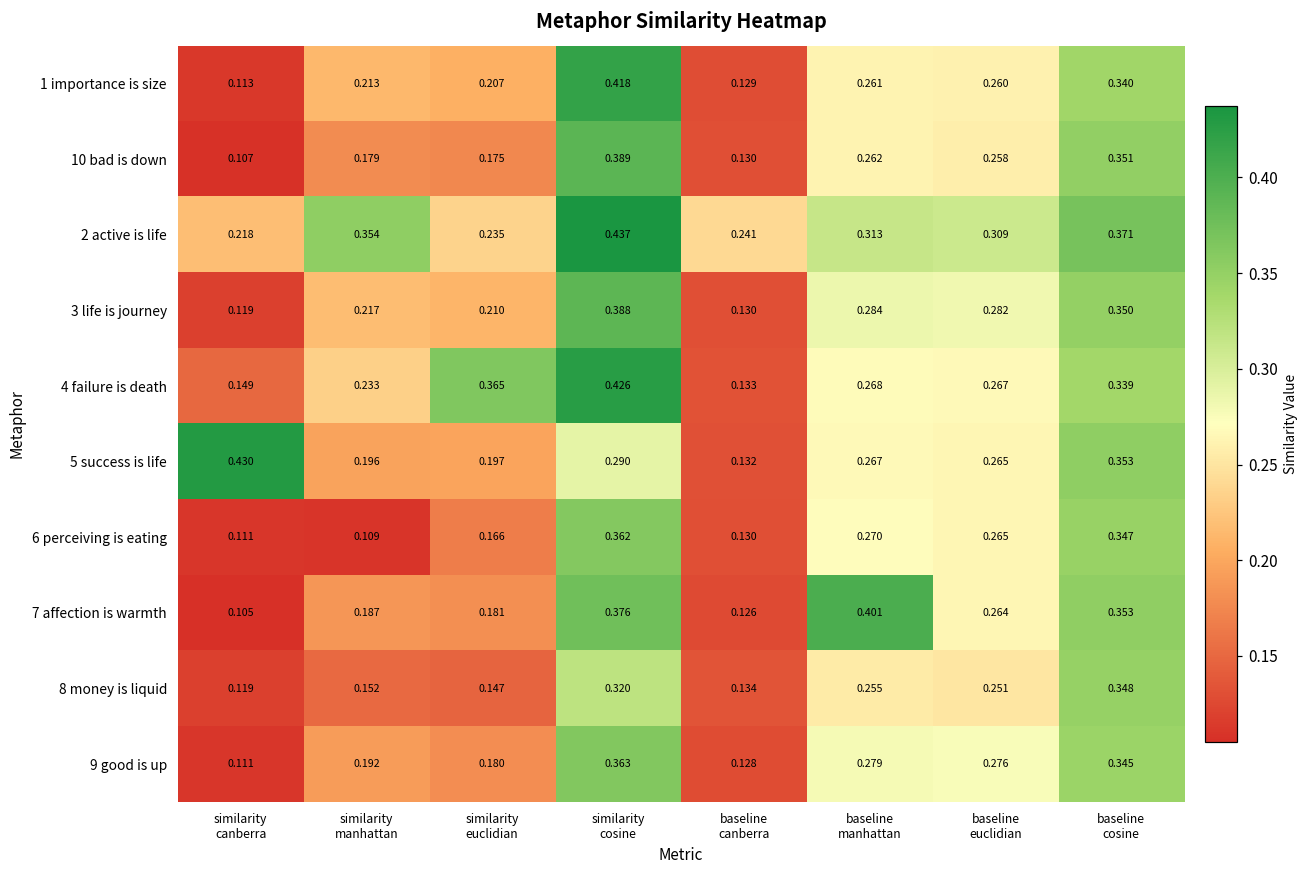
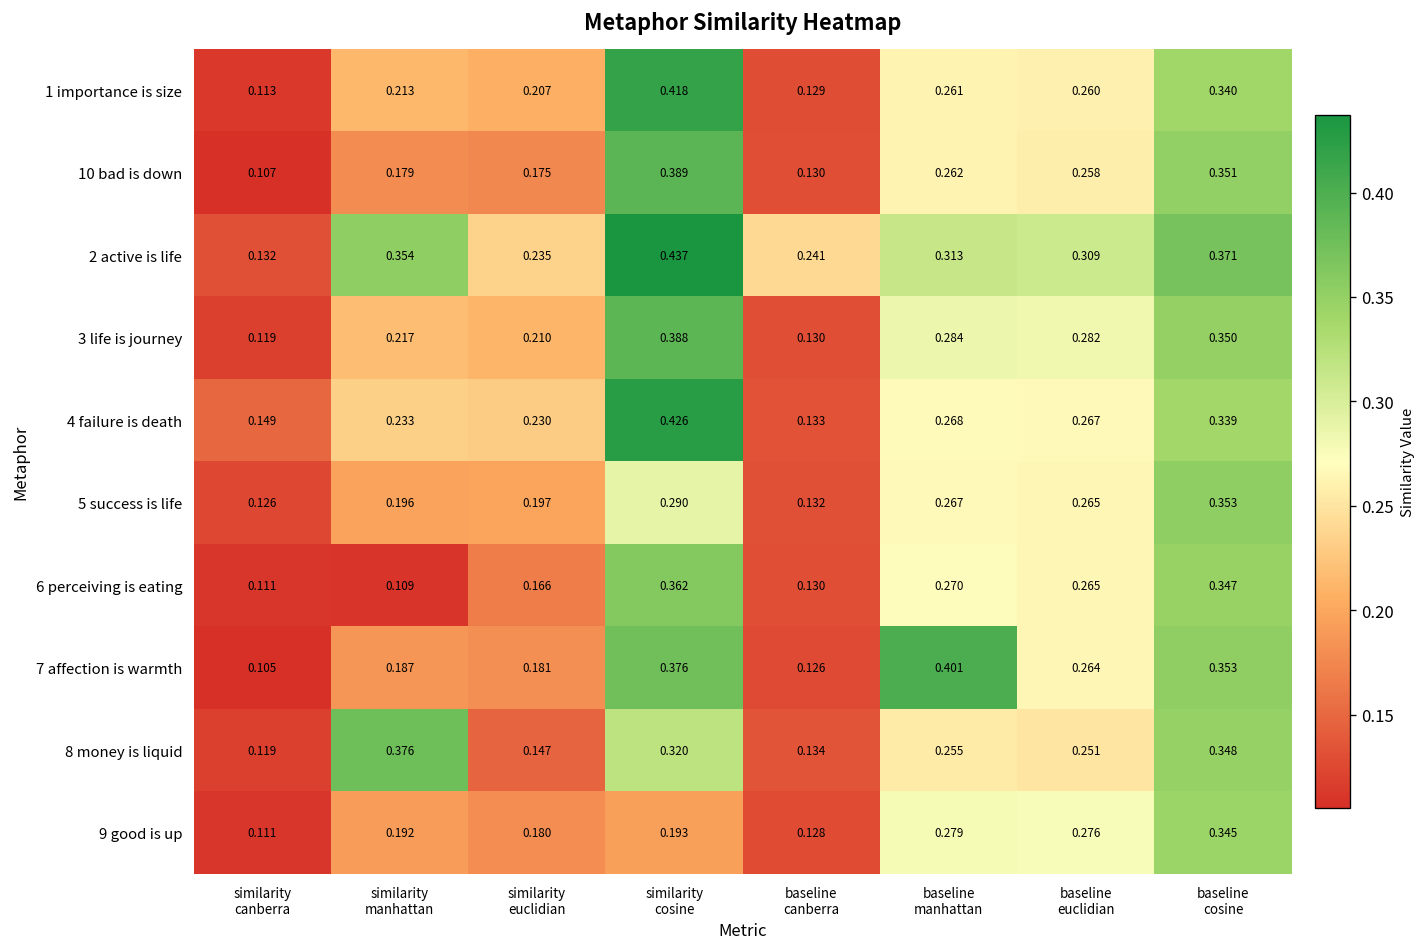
  {
    "1 importance is size": {
      "similarity canberra": 0.113,
      "similarity manhattan": 0.213,
      "similarity euclidian": 0.207,
      "similarity cosine": 0.418,
      "baseline canberra": 0.129,
      "baseline manhattan": 0.261,
      "baseline euclidian": 0.260,
      "baseline cosine": 0.340
    },
    "10 bad is down": {
      "similarity canberra": 0.107,
      "similarity manhattan": 0.179,
      "similarity euclidian": 0.175,
      "similarity cosine": 0.389,
      "baseline canberra": 0.130,
      "baseline manhattan": 0.262,
      "baseline euclidian": 0.258,
      "baseline cosine": 0.351
    },
    "2 active is life": {
-     "similarity canberra": 0.218,
+     "similarity canberra": 0.132,
      "similarity manhattan": 0.354,
      "similarity euclidian": 0.235,
      "similarity cosine": 0.437,
      "baseline canberra": 0.241,
      "baseline manhattan": 0.313,
      "baseline euclidian": 0.309,
      "baseline cosine": 0.371
    },
    "3 life is journey": {
      "similarity canberra": 0.119,
      "similarity manhattan": 0.217,
      "similarity euclidian": 0.210,
      "similarity cosine": 0.388,
      "baseline canberra": 0.130,
      "baseline manhattan": 0.284,
      "baseline euclidian": 0.282,
      "baseline cosine": 0.350
    },
    "4 failure is death": {
      "similarity canberra": 0.149,
      "similarity manhattan": 0.233,
-     "similarity euclidian": 0.365,
+     "similarity euclidian": 0.230,
      "similarity cosine": 0.426,
      "baseline canberra": 0.133,
      "baseline manhattan": 0.268,
      "baseline euclidian": 0.267,
      "baseline cosine": 0.339
    },
    "5 success is life": {
-     "similarity canberra": 0.430,
+     "similarity canberra": 0.126,
      "similarity manhattan": 0.196,
      "similarity euclidian": 0.197,
      "similarity cosine": 0.290,
      "baseline canberra": 0.132,
      "baseline manhattan": 0.267,
      "baseline euclidian": 0.265,
      "baseline cosine": 0.353
    },
    "6 perceiving is eating": {
      "similarity canberra": 0.111,
      "similarity manhattan": 0.109,
      "similarity euclidian": 0.166,
      "similarity cosine": 0.362,
      "baseline canberra": 0.130,
      "baseline manhattan": 0.270,
      "baseline euclidian": 0.265,
      "baseline cosine": 0.347
    },
    "7 affection is warmth": {
      "similarity canberra": 0.105,
      "similarity manhattan": 0.187,
      "similarity euclidian": 0.181,
      "similarity cosine": 0.376,
      "baseline canberra": 0.126,
      "baseline manhattan": 0.401,
      "baseline euclidian": 0.264,
      "baseline cosine": 0.353
    },
    "8 money is liquid": {
      "similarity canberra": 0.119,
-     "similarity manhattan": 0.152,
+     "similarity manhattan": 0.376,
      "similarity euclidian": 0.147,
      "similarity cosine": 0.320,
      "baseline canberra": 0.134,
      "baseline manhattan": 0.255,
      "baseline euclidian": 0.251,
      "baseline cosine": 0.348
    },
    "9 good is up": {
      "similarity canberra": 0.111,
      "similarity manhattan": 0.192,
      "similarity euclidian": 0.180,
-     "similarity cosine": 0.363,
+     "similarity cosine": 0.193,
      "baseline canberra": 0.128,
      "baseline manhattan": 0.279,
      "baseline euclidian": 0.276,
      "baseline cosine": 0.345
    }
  }
